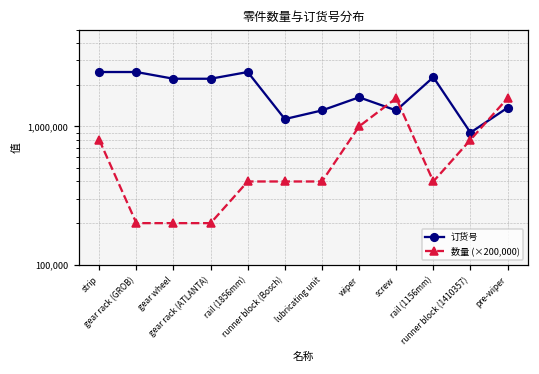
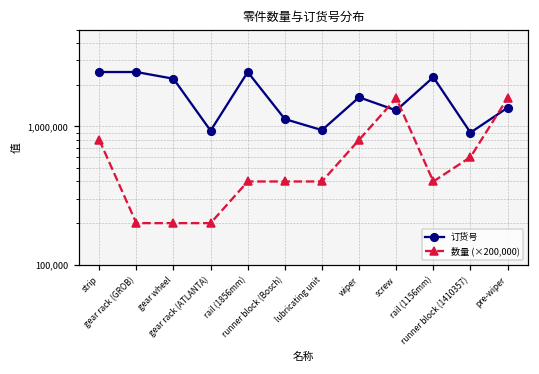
  {
    "订货号": {
      "strip": "2,500,000",
      "gear rack (GROB)": "2,500,000",
      "gear wheel": "2,200,000",
-     "gear rack (ATLANTA)": "2,200,000",
+     "gear rack (ATLANTA)": "900,000",
      "rail (1856mm)": "2,500,000",
      "runner block (Bosch)": "1,100,000",
-     "lubricating unit": "1,300,000",
+     "lubricating unit": "900,000",
      "wiper": "1,600,000",
      "screw": "1,300,000",
      "rail (1156mm)": "2,300,000",
      "runner block (1410357)": "900,000",
      "pre-wiper": "1,400,000"
    },
    "数量 (×200,000)": {
      "strip": "800,000",
      "gear rack (GROB)": "200,000",
      "gear wheel": "200,000",
      "gear rack (ATLANTA)": "200,000",
      "rail (1856mm)": "400,000",
      "runner block (Bosch)": "400,000",
      "lubricating unit": "400,000",
-     "wiper": "1,000,000",
+     "wiper": "800,000",
      "screw": "1,600,000",
      "rail (1156mm)": "400,000",
-     "runner block (1410357)": "800,000",
+     "runner block (1410357)": "600,000",
      "pre-wiper": "1,600,000"
    }
  }
